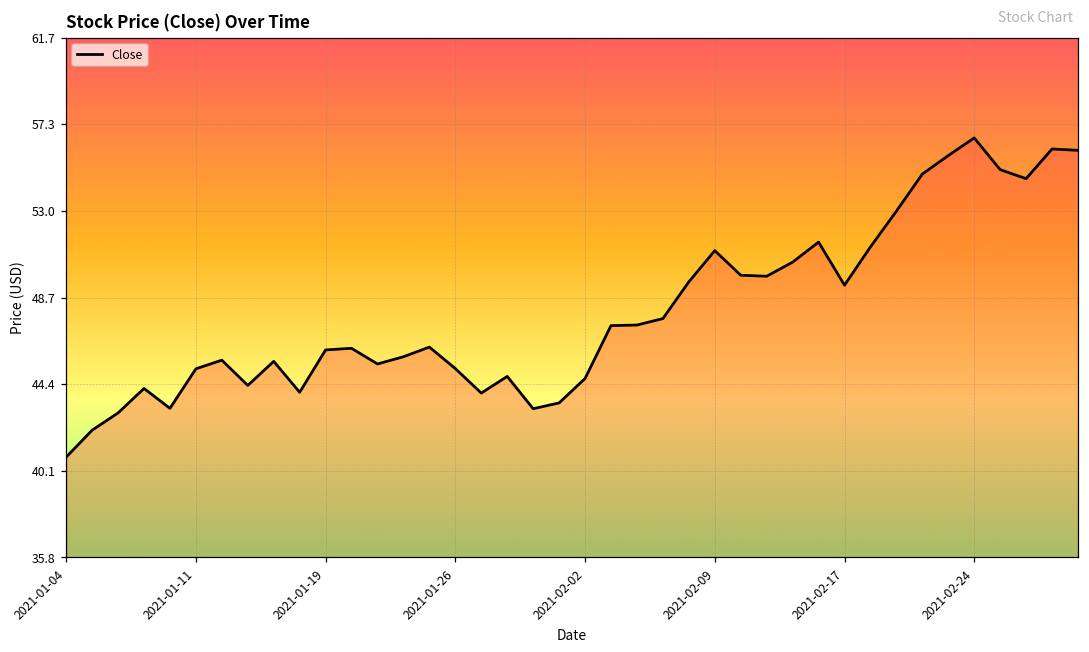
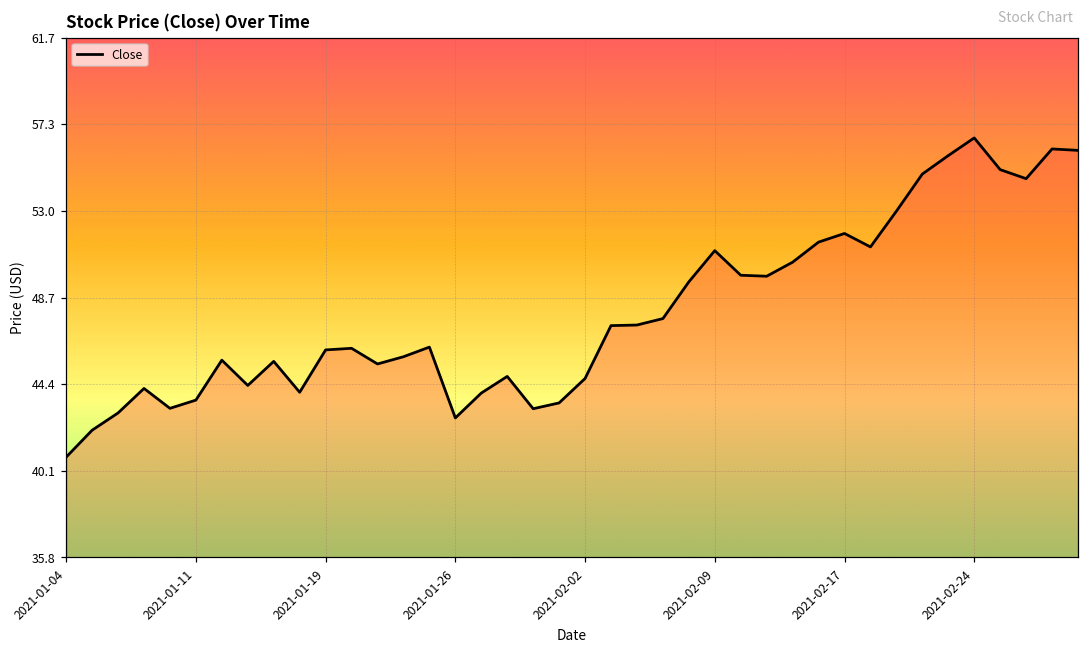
  {
    "2021-01-04": 40.8,
-   "2021-01-11": 45.1,
+   "2021-01-11": 43.6,
    "2021-01-19": 46.1,
-   "2021-01-26": 45.2,
+   "2021-01-26": 42.7,
    "2021-02-02": 44.7,
    "2021-02-09": 51.0,
-   "2021-02-17": 49.3,
+   "2021-02-17": 51.9,
    "2021-02-24": 56.7
  }
